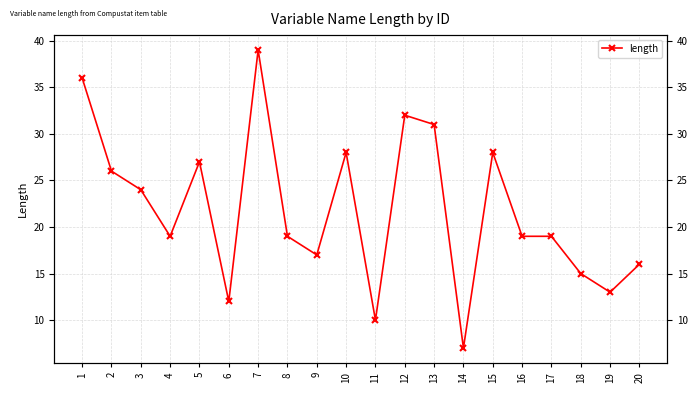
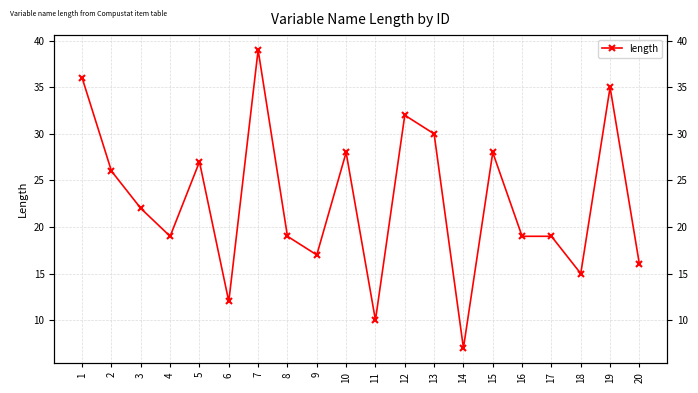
  {
    "1": 36,
    "2": 26,
-   "3": 24,
+   "3": 22,
    "4": 19,
    "5": 27,
    "6": 12,
    "7": 39,
    "8": 19,
    "9": 17,
    "10": 28,
    "11": 10,
    "12": 32,
-   "13": 31,
+   "13": 30,
    "14": 7,
    "15": 28,
    "16": 19,
    "17": 19,
    "18": 15,
-   "19": 13,
+   "19": 35,
    "20": 16
  }
